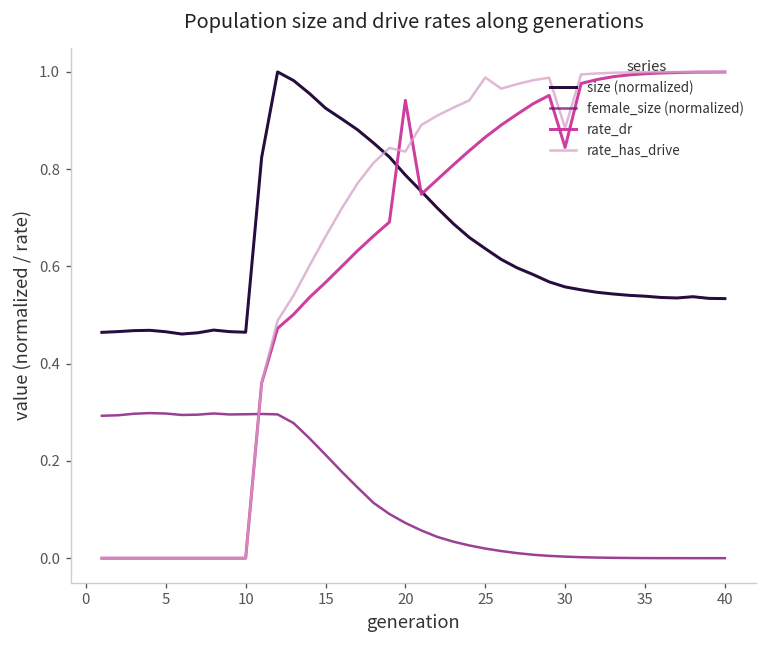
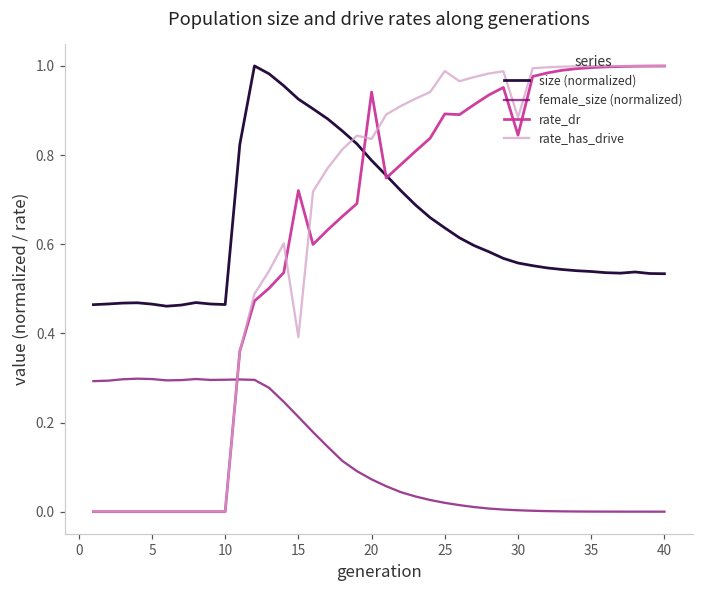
  {
    "size (normalized)": {
      "5": 0.47,
      "10": 0.46,
      "15": 0.93,
      "20": 0.79,
      "25": 0.64,
      "30": 0.56,
      "35": 0.54,
      "40": 0.53
    },
    "female_size (normalized)": {
      "5": 0.30,
      "10": 0.30,
      "15": 0.21,
      "20": 0.07,
      "25": 0.02,
      "30": 0.00,
      "35": 0.00,
      "40": 0.00
    },
    "rate_dr": {
-     "15": 0.57,
+     "15": 0.72,
      "20": 0.94,
-     "25": 0.87,
+     "25": 0.89,
      "30": 0.84
    },
    "rate_has_drive": {
-     "15": 0.66,
+     "15": 0.39,
      "20": 0.84,
      "25": 0.99,
      "30": 0.88
    }
  }
